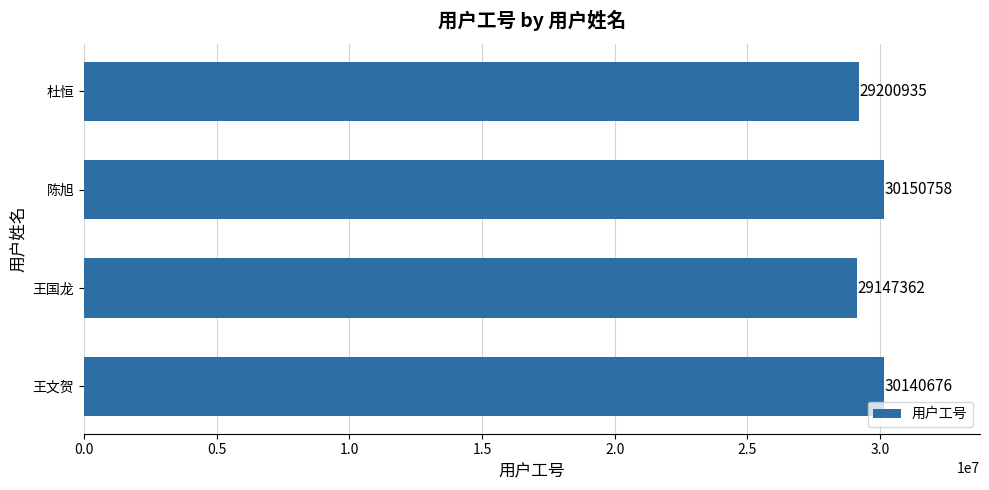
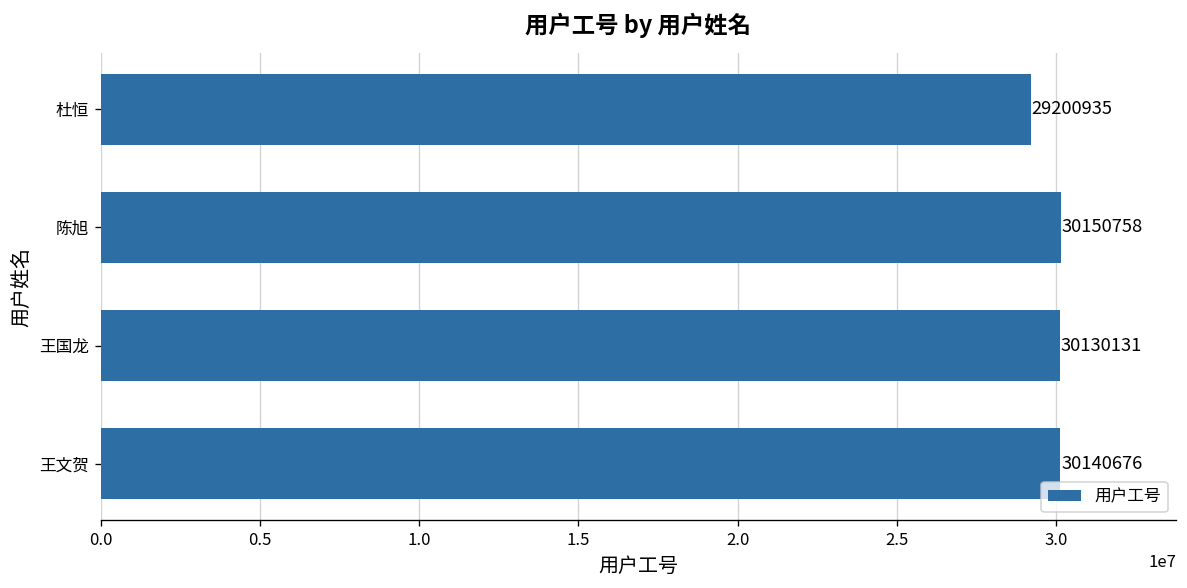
  {
    "杜恒": 29200935,
    "陈旭": 30150758,
-   "王国龙": 29147362,
+   "王国龙": 30130131,
    "王文贺": 30140676
  }
